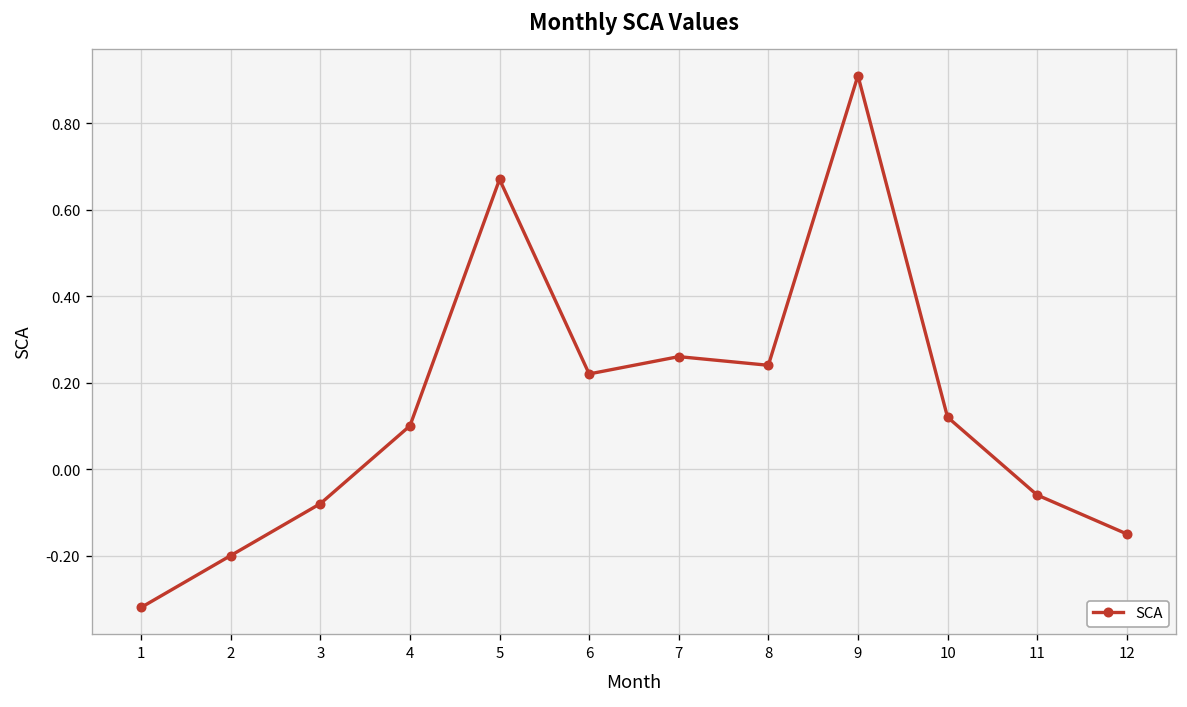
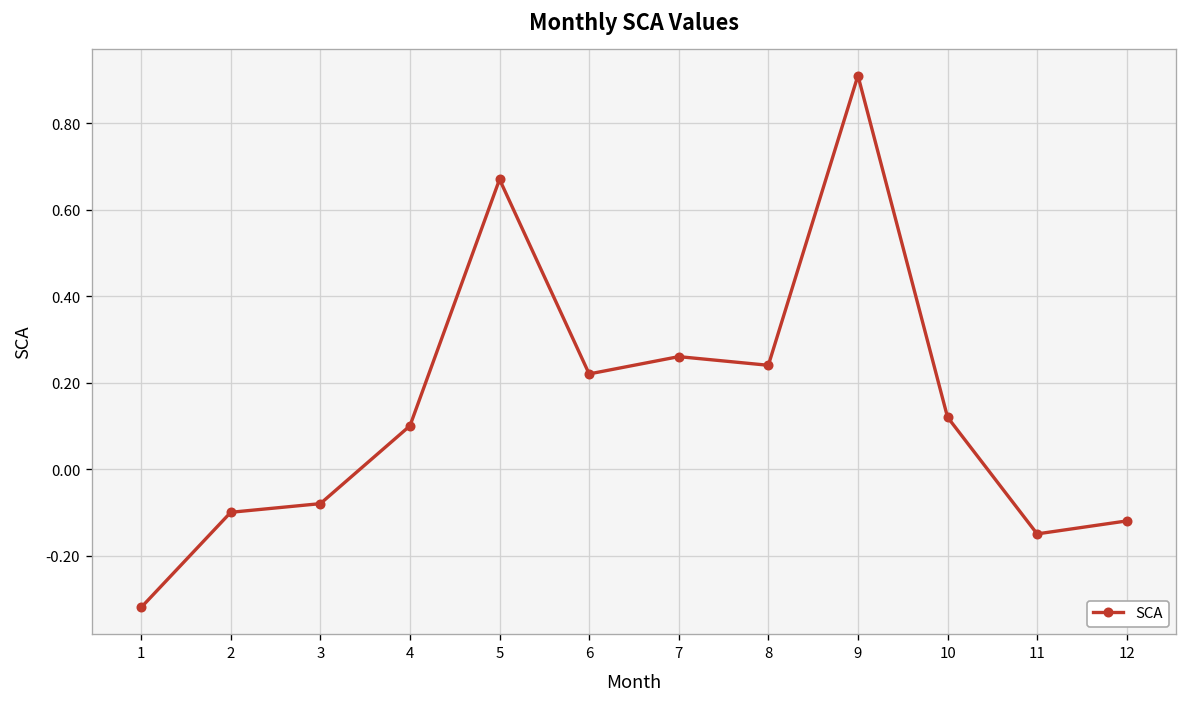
  {
    "1": -0.32,
-   "2": -0.2,
+   "2": -0.1,
    "3": -0.08,
    "4": 0.10,
    "5": 0.67,
    "6": 0.22,
    "7": 0.26,
    "8": 0.24,
    "9": 0.91,
    "10": 0.12,
-   "11": -0.06,
-   "12": -0.15
+   "11": -0.15,
+   "12": -0.12
  }
